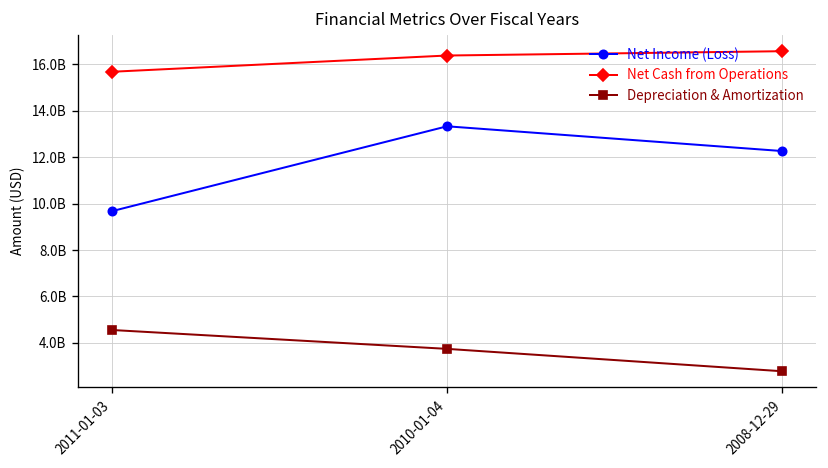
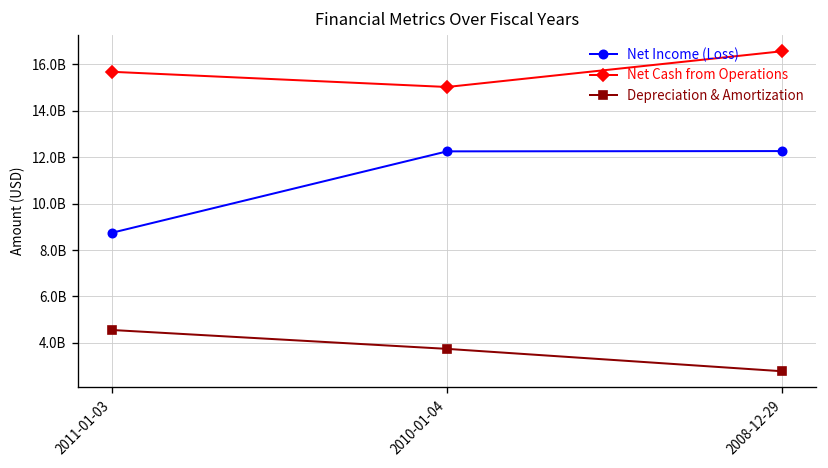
  {
    "Net Income (Loss)": {
-     "2011-01-03": 9700000000,
-     "2010-01-04": 13300000000,
+     "2011-01-03": 8700000000,
+     "2010-01-04": 12300000000,
      "2008-12-29": 12300000000
    },
    "Net Cash from Operations": {
      "2011-01-03": 15700000000,
-     "2010-01-04": 16400000000,
+     "2010-01-04": 15000000000,
      "2008-12-29": 16600000000
    },
    "Depreciation & Amortization": {
      "2011-01-03": 4600000000,
      "2010-01-04": 3700000000,
      "2008-12-29": 2800000000
    }
  }
